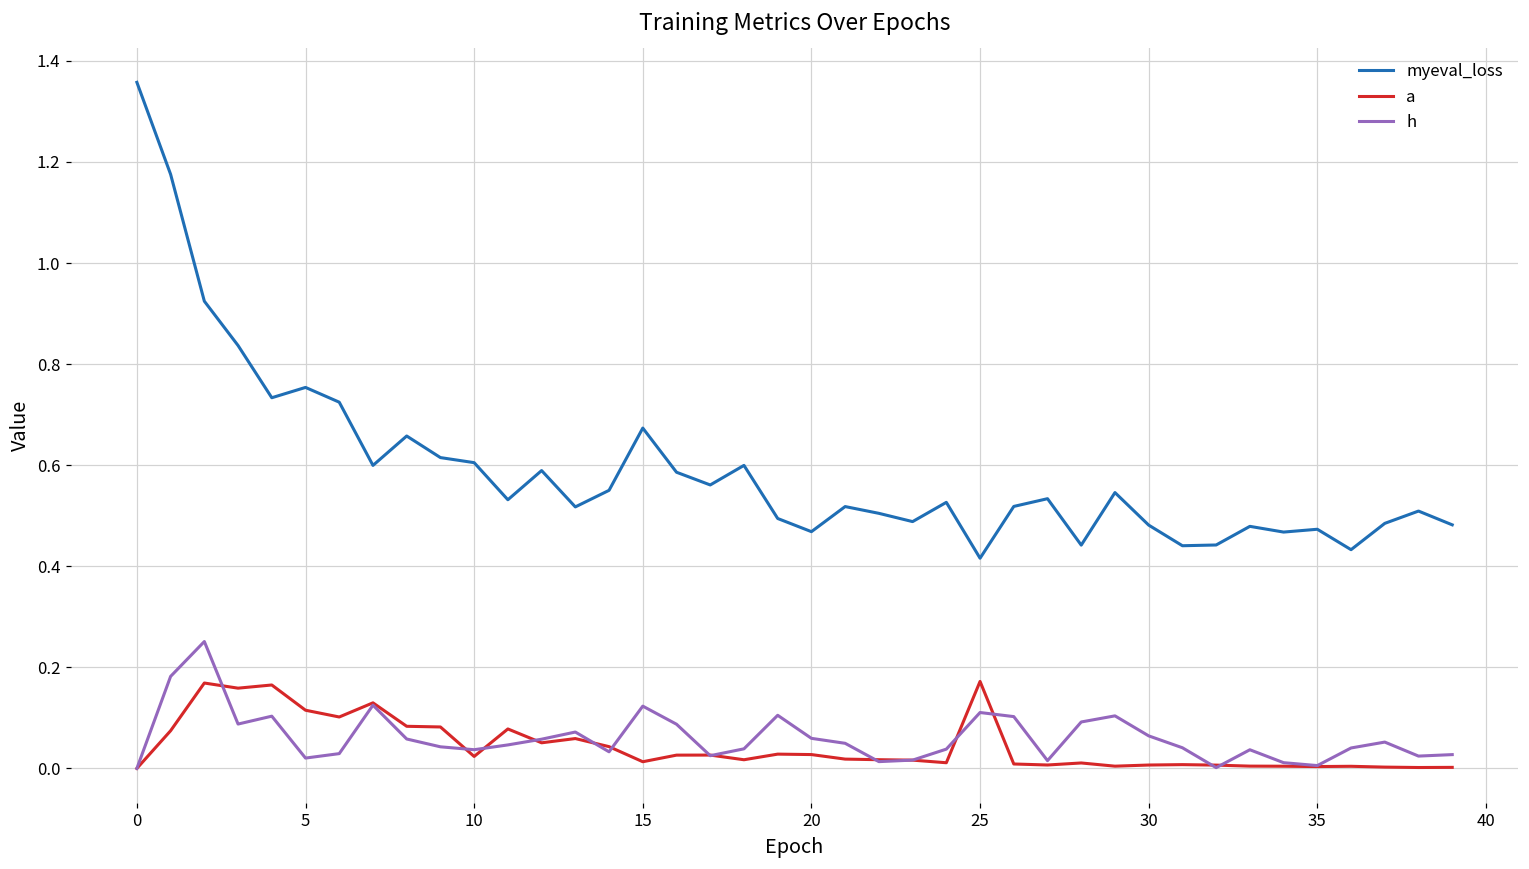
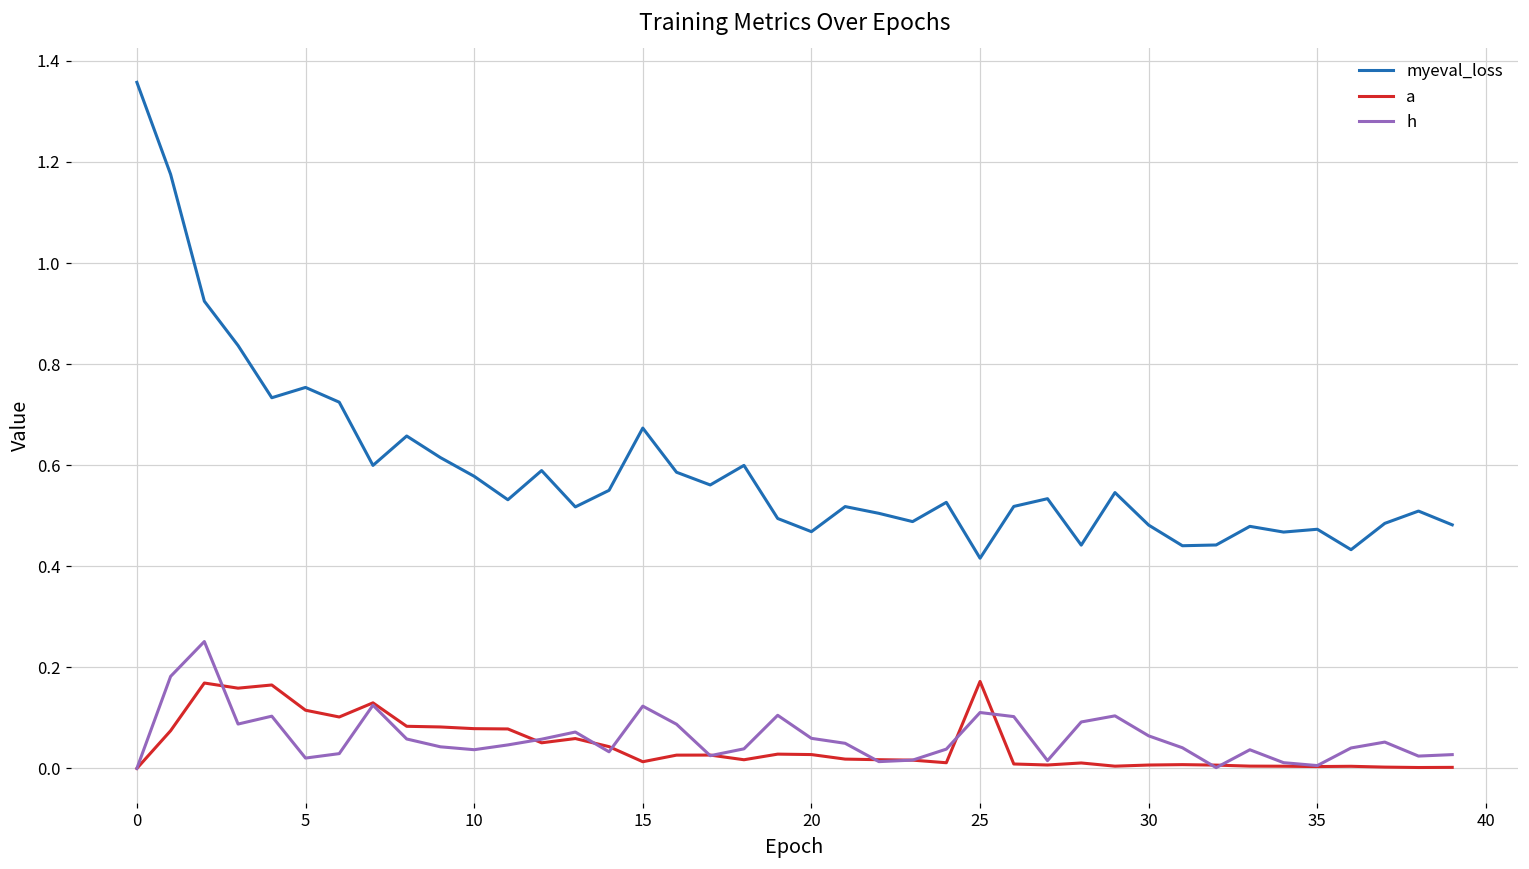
  {
    "myeval_loss": {
      "0": 1.36,
      "5": 0.75,
-     "10": 0.61,
+     "10": 0.58,
      "15": 0.67,
      "20": 0.47,
      "25": 0.42,
      "30": 0.48,
      "35": 0.47
    },
    "a": {
      "5": 0.12,
-     "10": 0.02,
+     "10": 0.08,
      "15": 0.01,
      "20": 0.03,
      "25": 0.17,
      "30": 0.01
    },
    "h": {
      "5": 0.02,
      "10": 0.04,
      "15": 0.12,
      "20": 0.06,
      "25": 0.11,
      "30": 0.06
    }
  }
